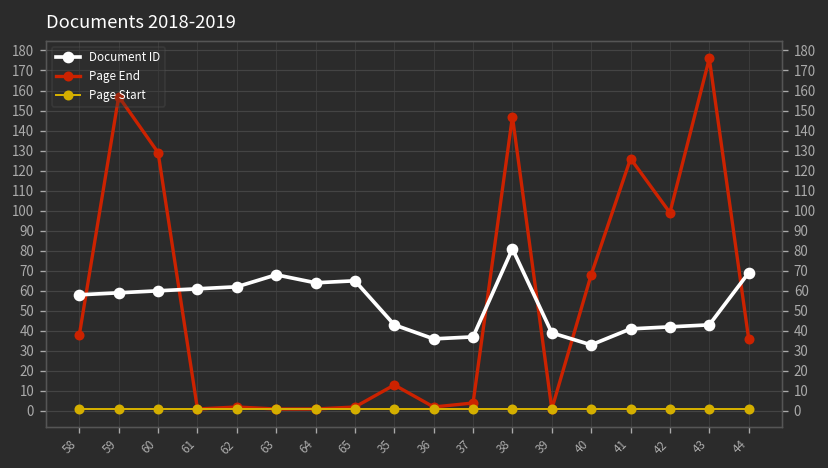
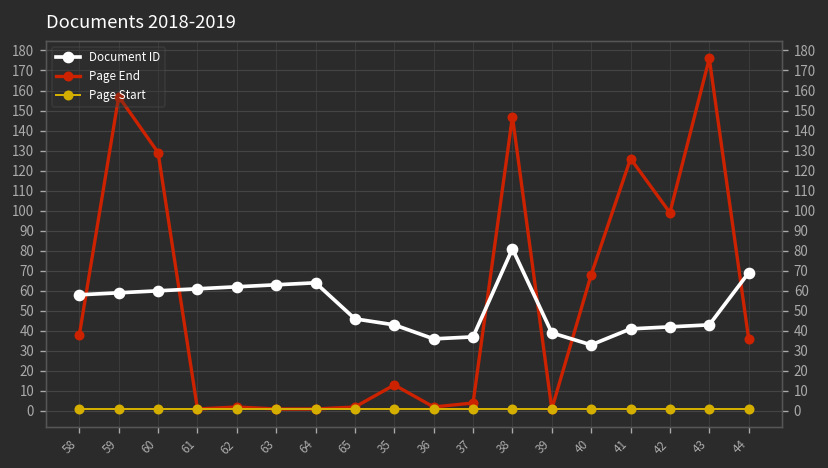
  {
    "Document ID": {
      "58": 58,
      "59": 59,
      "60": 60,
      "61": 61,
      "62": 62,
-     "63": 68,
+     "63": 63,
      "64": 64,
-     "65": 65,
+     "65": 46,
      "35": 43,
      "36": 36,
      "37": 37,
      "38": 81,
      "39": 39,
      "40": 33,
      "41": 41,
      "42": 42,
      "43": 43,
      "44": 69
    },
    "Page End": {
      "58": 38,
      "60": 129,
      "35": 13,
      "37": 4,
      "38": 147,
      "40": 68,
      "41": 126,
      "42": 99,
      "43": 176,
      "44": 36
    },
    "Page Start": {
      "58": 1,
      "59": 1,
      "60": 1,
      "35": 1,
      "37": 1,
      "38": 1,
      "40": 1,
      "41": 1,
      "42": 1,
      "43": 1,
      "44": 1
    }
  }
